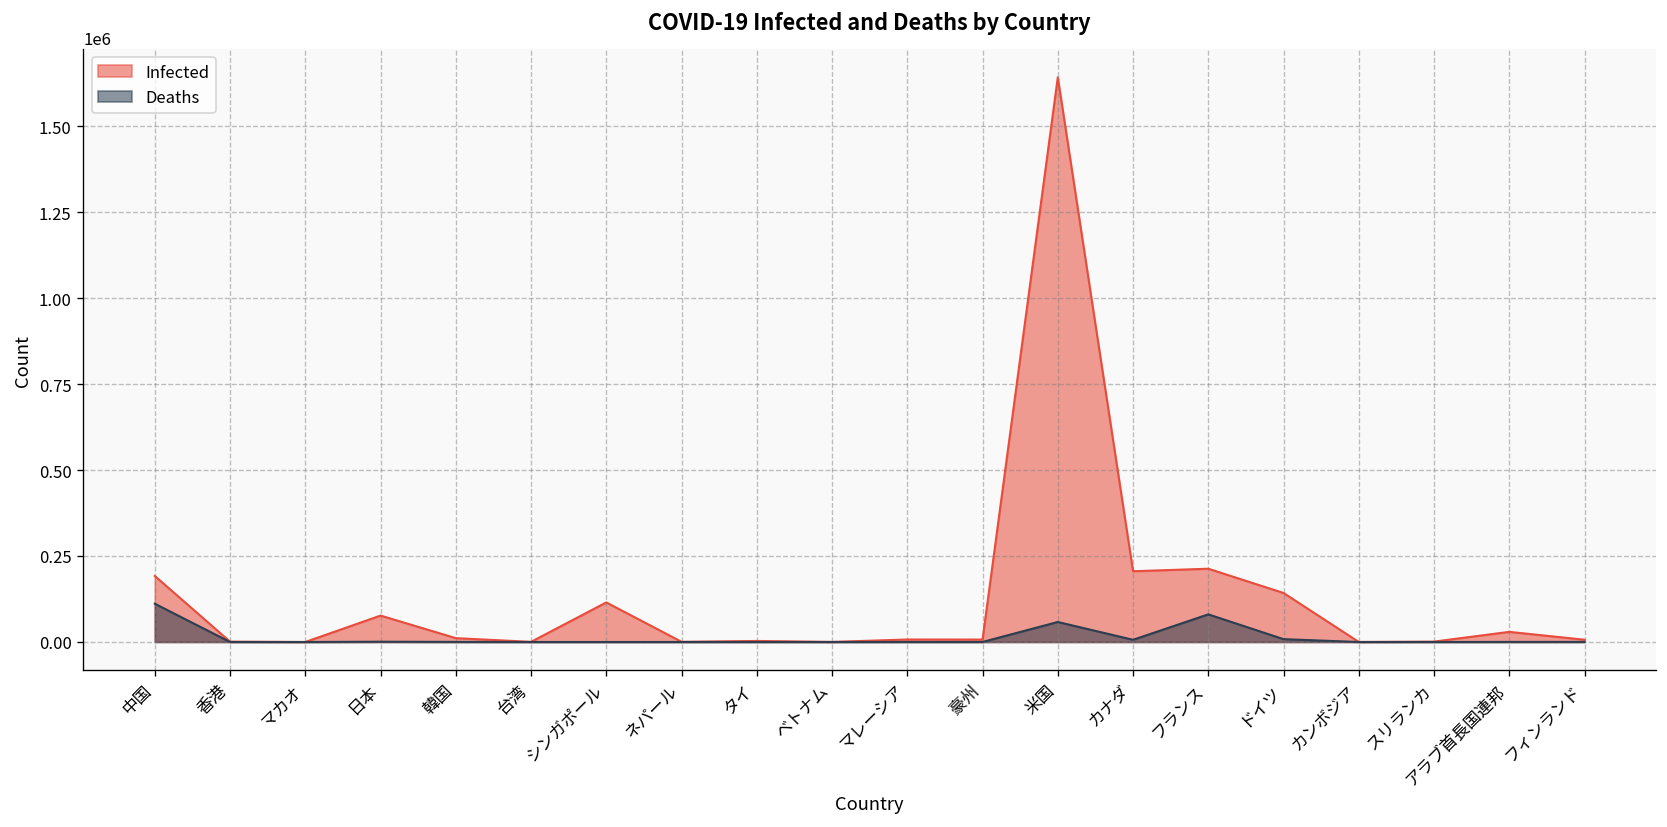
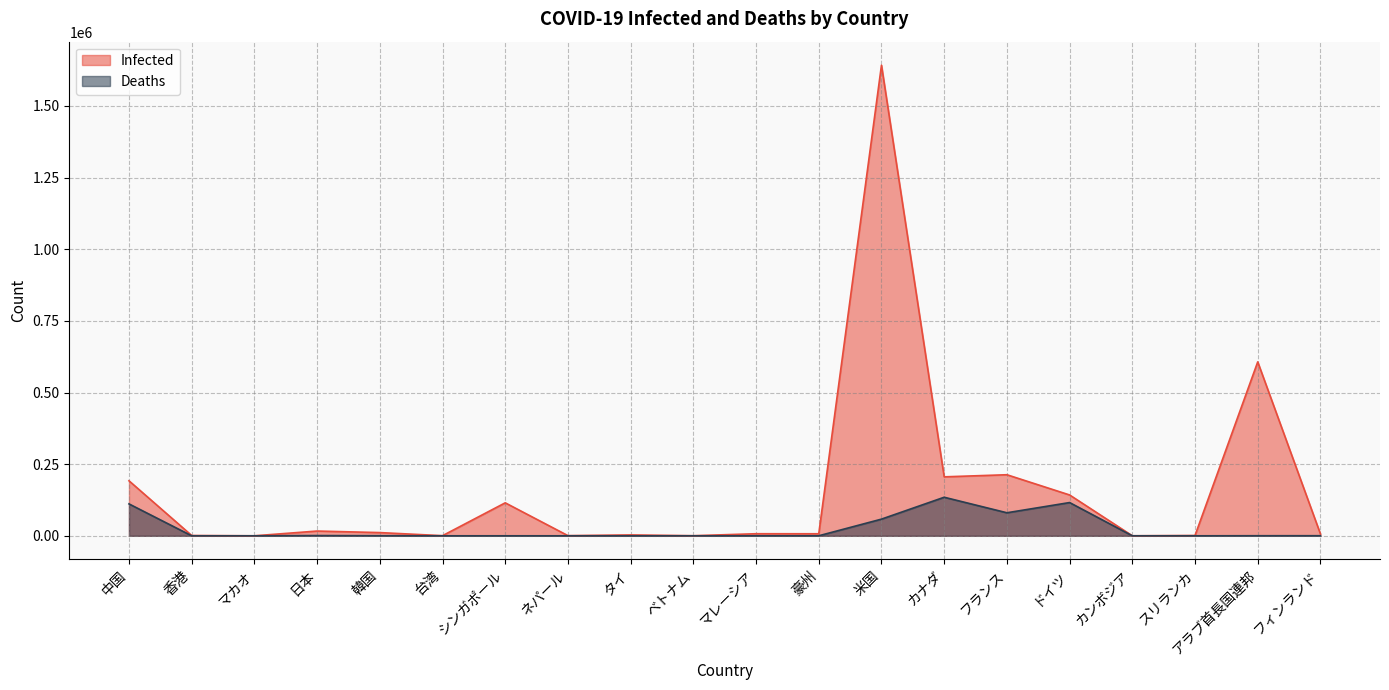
  {
    "Infected": {
      "中国": 190000,
-     "日本": 80000,
+     "日本": 20000,
      "韓国": 10000,
      "シンガポール": 120000,
      "米国": 1640000,
      "カナダ": 210000,
      "フランス": 210000,
      "ドイツ": 140000,
-     "アラブ首長国連邦": 30000
+     "アラブ首長国連邦": 610000
    },
    "Deaths": {
      "中国": 110000,
      "日本": 0,
      "韓国": 0,
      "シンガポール": 0,
      "米国": 60000,
-     "カナダ": 10000,
+     "カナダ": 130000,
      "フランス": 80000,
-     "ドイツ": 10000,
+     "ドイツ": 120000,
      "アラブ首長国連邦": 0
    }
  }
